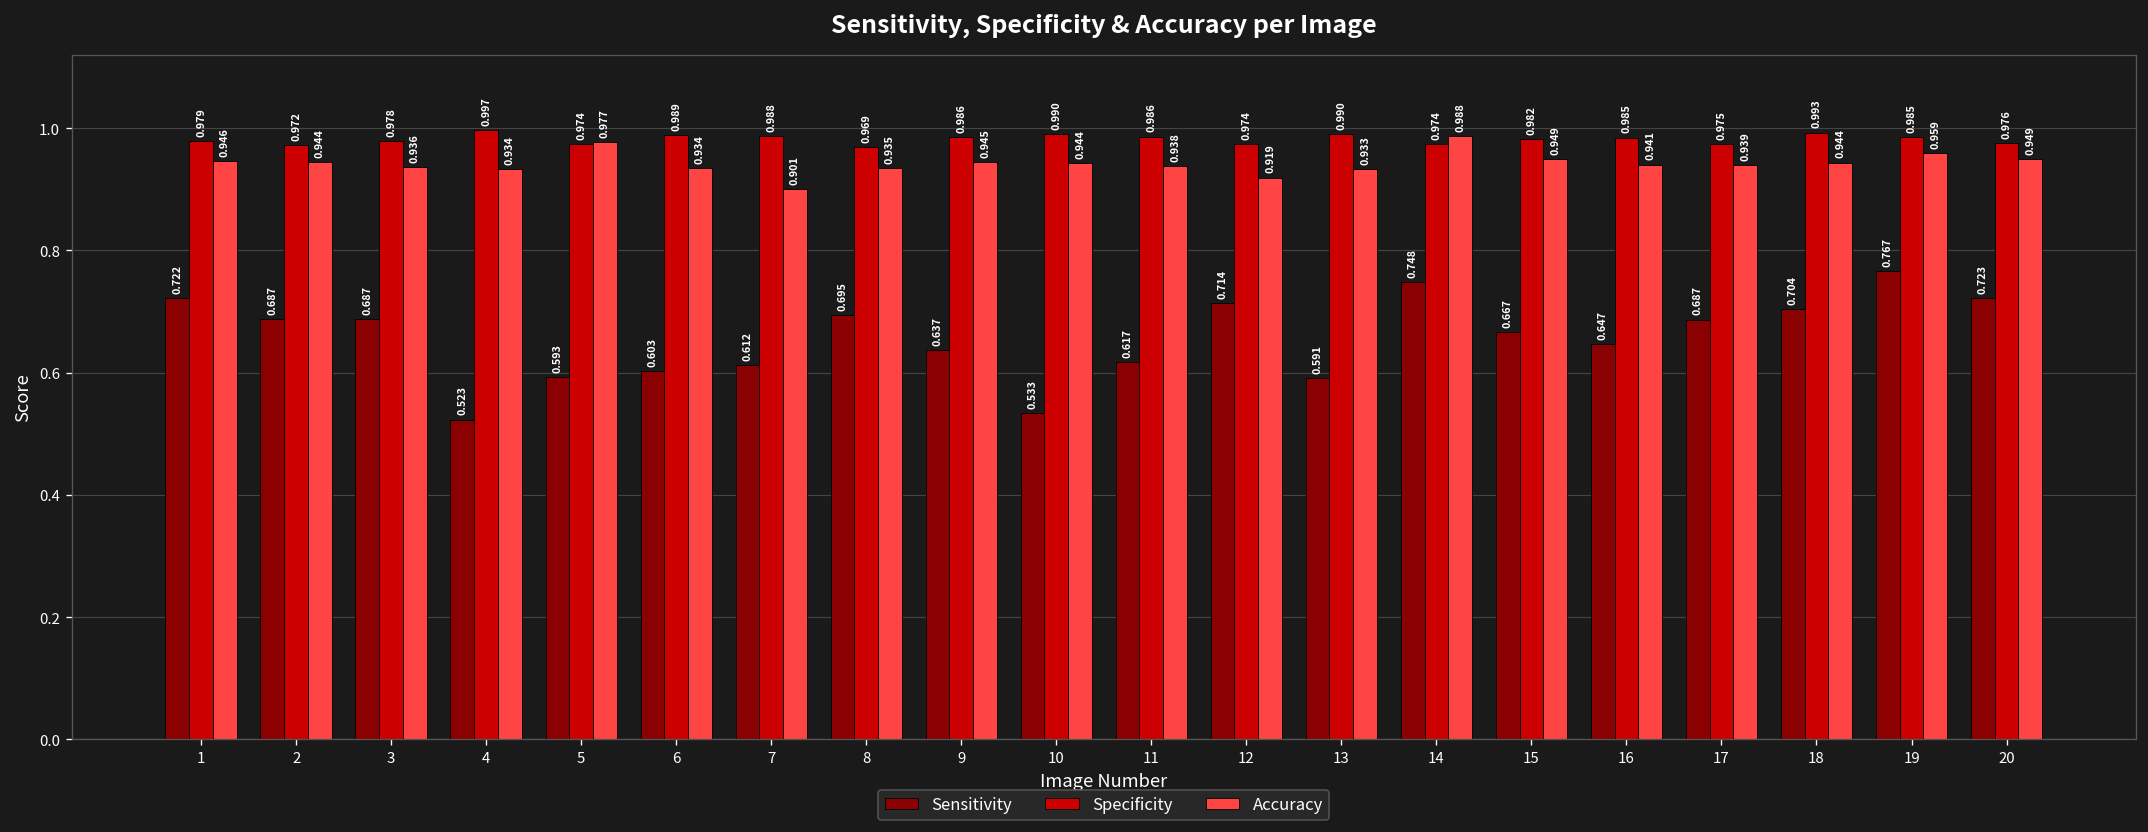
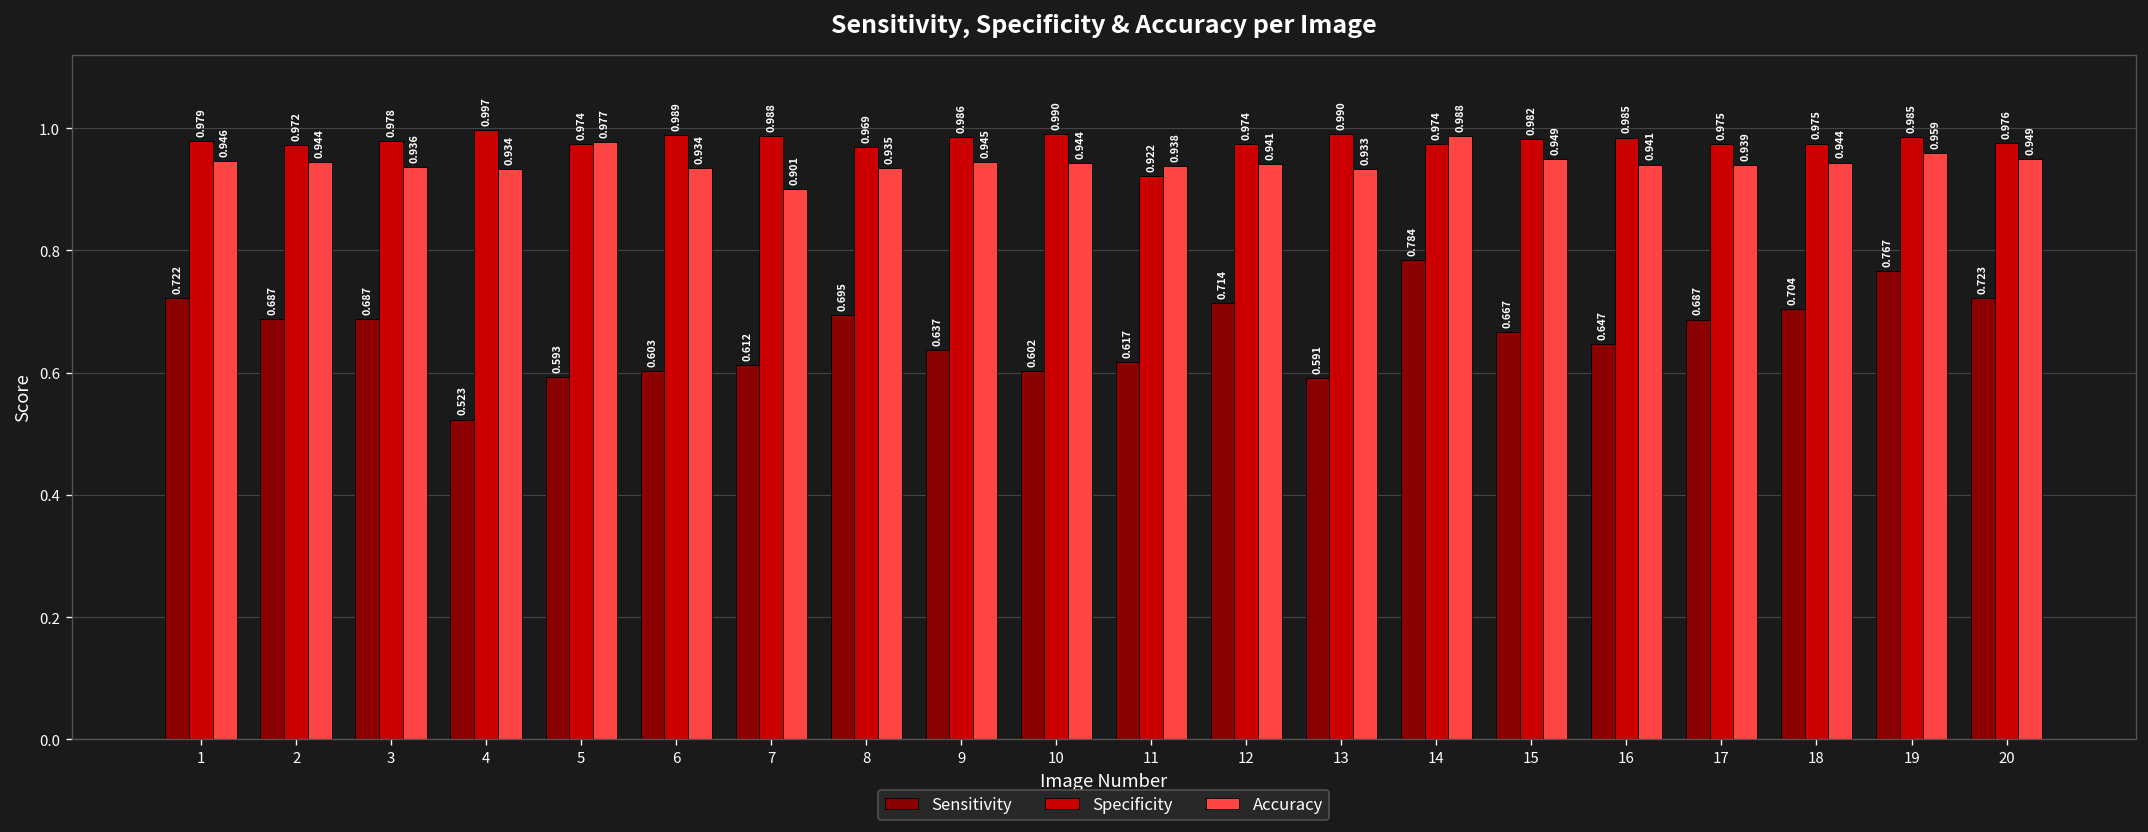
  {
    "Sensitivity": {
      "1": 0.722,
      "2": 0.687,
      "3": 0.687,
      "4": 0.523,
      "5": 0.593,
      "6": 0.603,
      "7": 0.612,
      "8": 0.695,
      "9": 0.637,
-     "10": 0.533,
+     "10": 0.602,
      "11": 0.617,
      "12": 0.714,
      "13": 0.591,
-     "14": 0.748,
+     "14": 0.784,
      "15": 0.667,
      "16": 0.647,
      "17": 0.687,
      "18": 0.704,
      "19": 0.767,
      "20": 0.723
    },
    "Specificity": {
      "1": 0.979,
      "2": 0.972,
      "3": 0.978,
      "4": 0.997,
      "5": 0.974,
      "6": 0.989,
      "7": 0.988,
      "8": 0.969,
      "9": 0.986,
      "10": 0.990,
-     "11": 0.986,
+     "11": 0.922,
      "12": 0.974,
      "13": 0.990,
      "14": 0.974,
      "15": 0.982,
      "16": 0.985,
      "17": 0.975,
-     "18": 0.993,
+     "18": 0.975,
      "19": 0.985,
      "20": 0.976
    },
    "Accuracy": {
      "1": 0.946,
      "2": 0.944,
      "3": 0.936,
      "4": 0.934,
      "5": 0.977,
      "6": 0.934,
      "7": 0.901,
      "8": 0.935,
      "9": 0.945,
      "10": 0.944,
      "11": 0.938,
-     "12": 0.919,
+     "12": 0.941,
      "13": 0.933,
      "14": 0.988,
      "15": 0.949,
      "16": 0.941,
      "17": 0.939,
      "18": 0.944,
      "19": 0.959,
      "20": 0.949
    }
  }
